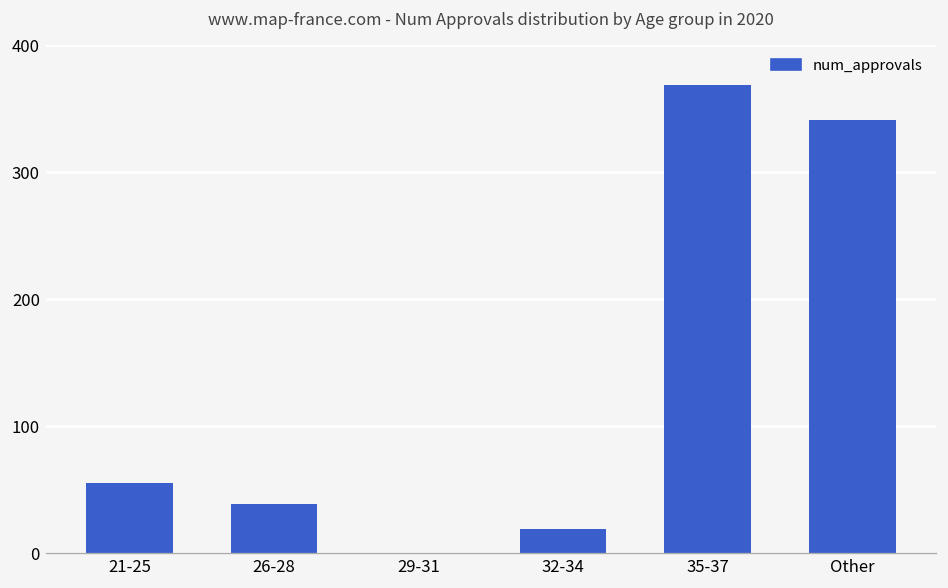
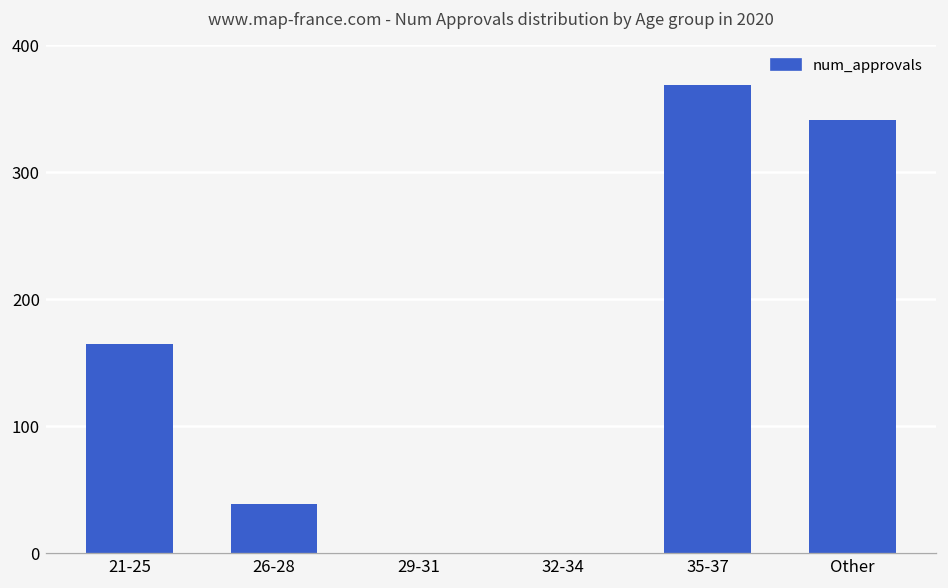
  {
-   "21-25": 55,
+   "21-25": 165,
    "26-28": 39,
    "29-31": 0,
-   "32-34": 19,
+   "32-34": 0,
    "35-37": 369,
    "Other": 341
  }
